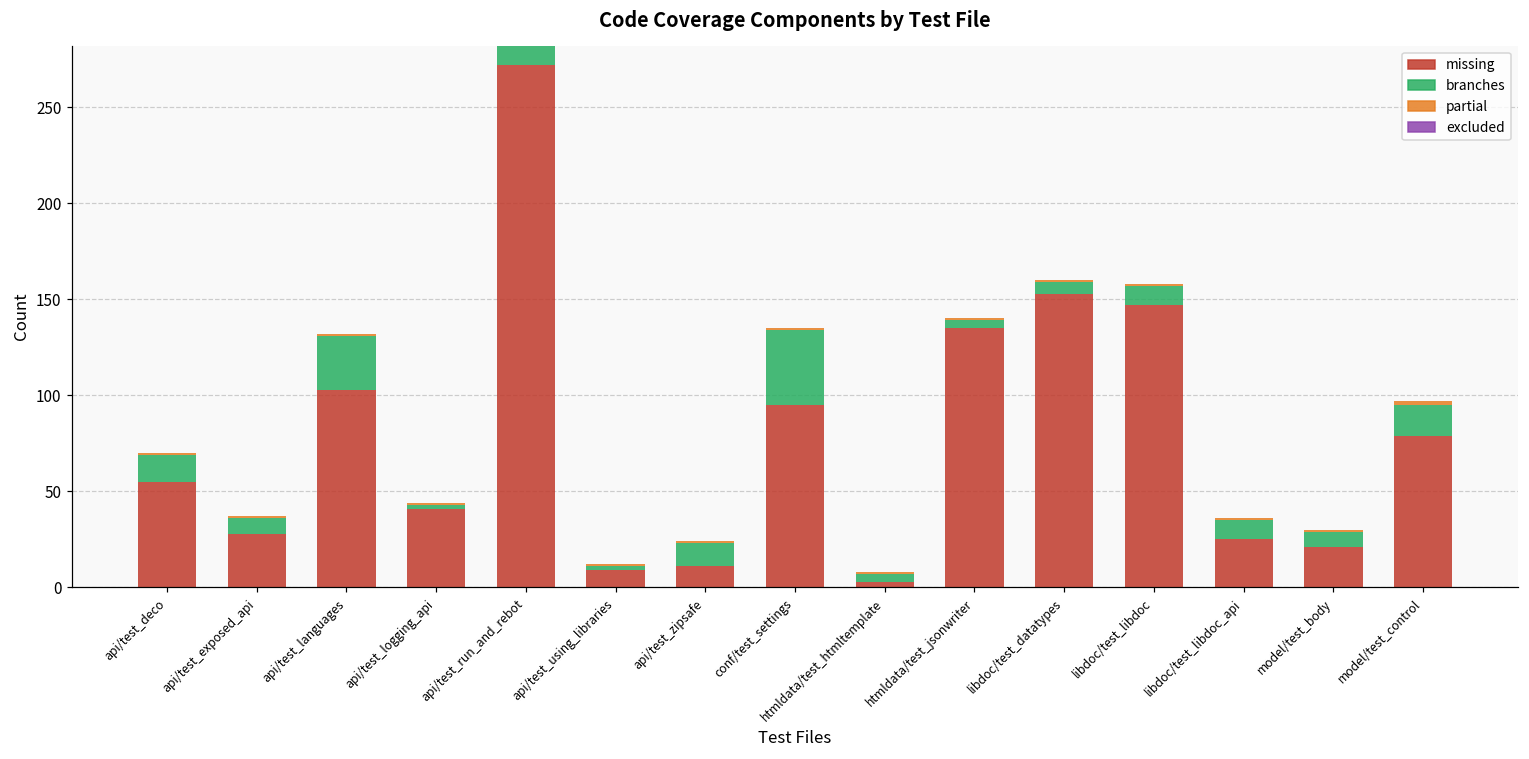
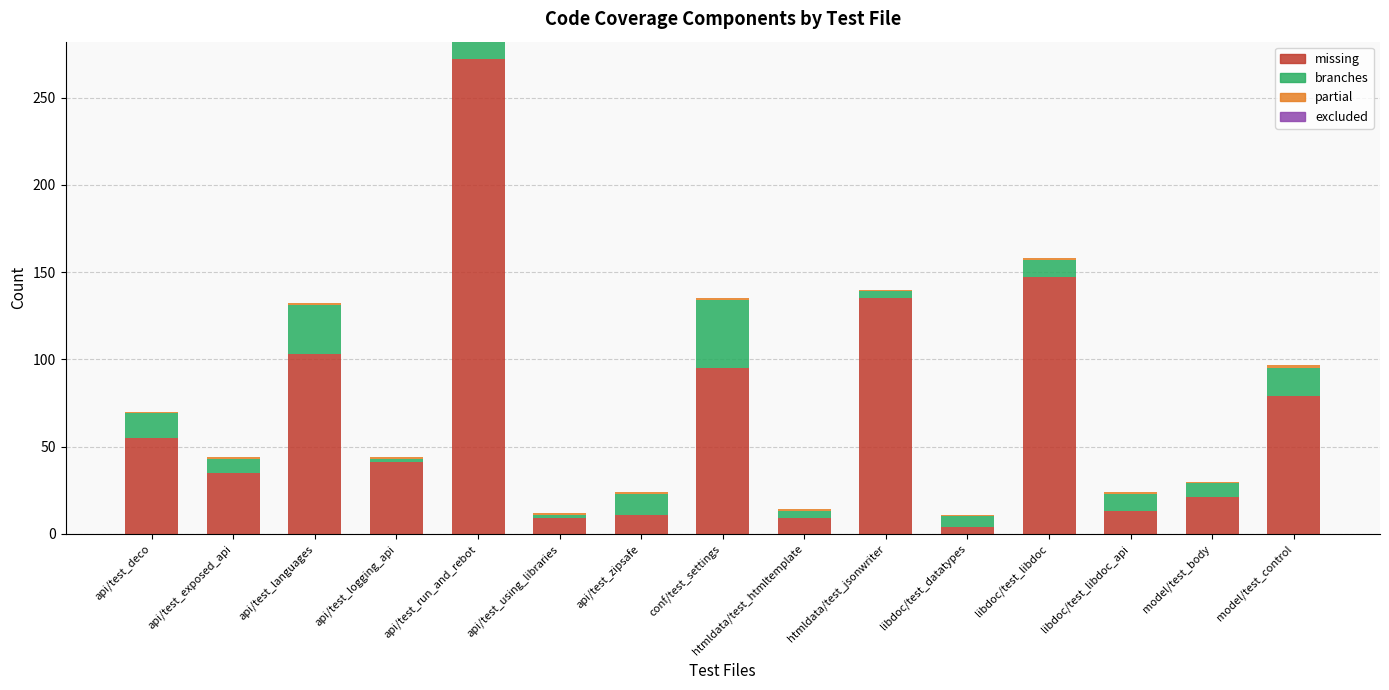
  {
    "missing": {
      "api/test_deco": 55,
-     "api/test_exposed_api": 28,
+     "api/test_exposed_api": 35,
      "api/test_languages": 103,
      "api/test_logging_api": 41,
      "api/test_run_and_rebot": 272,
      "api/test_using_libraries": 9,
      "api/test_zipsafe": 11,
      "conf/test_settings": 95,
-     "htmldata/test_htmltemplate": 3,
+     "htmldata/test_htmltemplate": 9,
      "htmldata/test_jsonwriter": 135,
-     "libdoc/test_datatypes": 153,
+     "libdoc/test_datatypes": 4,
      "libdoc/test_libdoc": 147,
-     "libdoc/test_libdoc_api": 25,
+     "libdoc/test_libdoc_api": 13,
      "model/test_body": 21,
      "model/test_control": 79
    },
    "branches": {
      "api/test_deco": 14,
      "api/test_exposed_api": 8,
      "api/test_languages": 28,
      "api/test_logging_api": 2,
      "api/test_run_and_rebot": 10,
      "api/test_using_libraries": 2,
      "api/test_zipsafe": 12,
      "conf/test_settings": 39,
      "htmldata/test_htmltemplate": 4,
      "htmldata/test_jsonwriter": 4,
      "libdoc/test_datatypes": 6,
      "libdoc/test_libdoc": 10,
      "libdoc/test_libdoc_api": 10,
      "model/test_body": 8,
      "model/test_control": 16
    },
    "excluded": {
      "api/test_deco": 0,
      "api/test_exposed_api": 0,
      "api/test_languages": 0,
      "api/test_logging_api": 0,
      "api/test_run_and_rebot": 0,
      "api/test_using_libraries": 0,
      "api/test_zipsafe": 0,
      "conf/test_settings": 0,
      "htmldata/test_htmltemplate": 0,
      "htmldata/test_jsonwriter": 0,
      "libdoc/test_datatypes": 0,
      "libdoc/test_libdoc": 0,
      "libdoc/test_libdoc_api": 0,
      "model/test_body": 0
    }
  }
